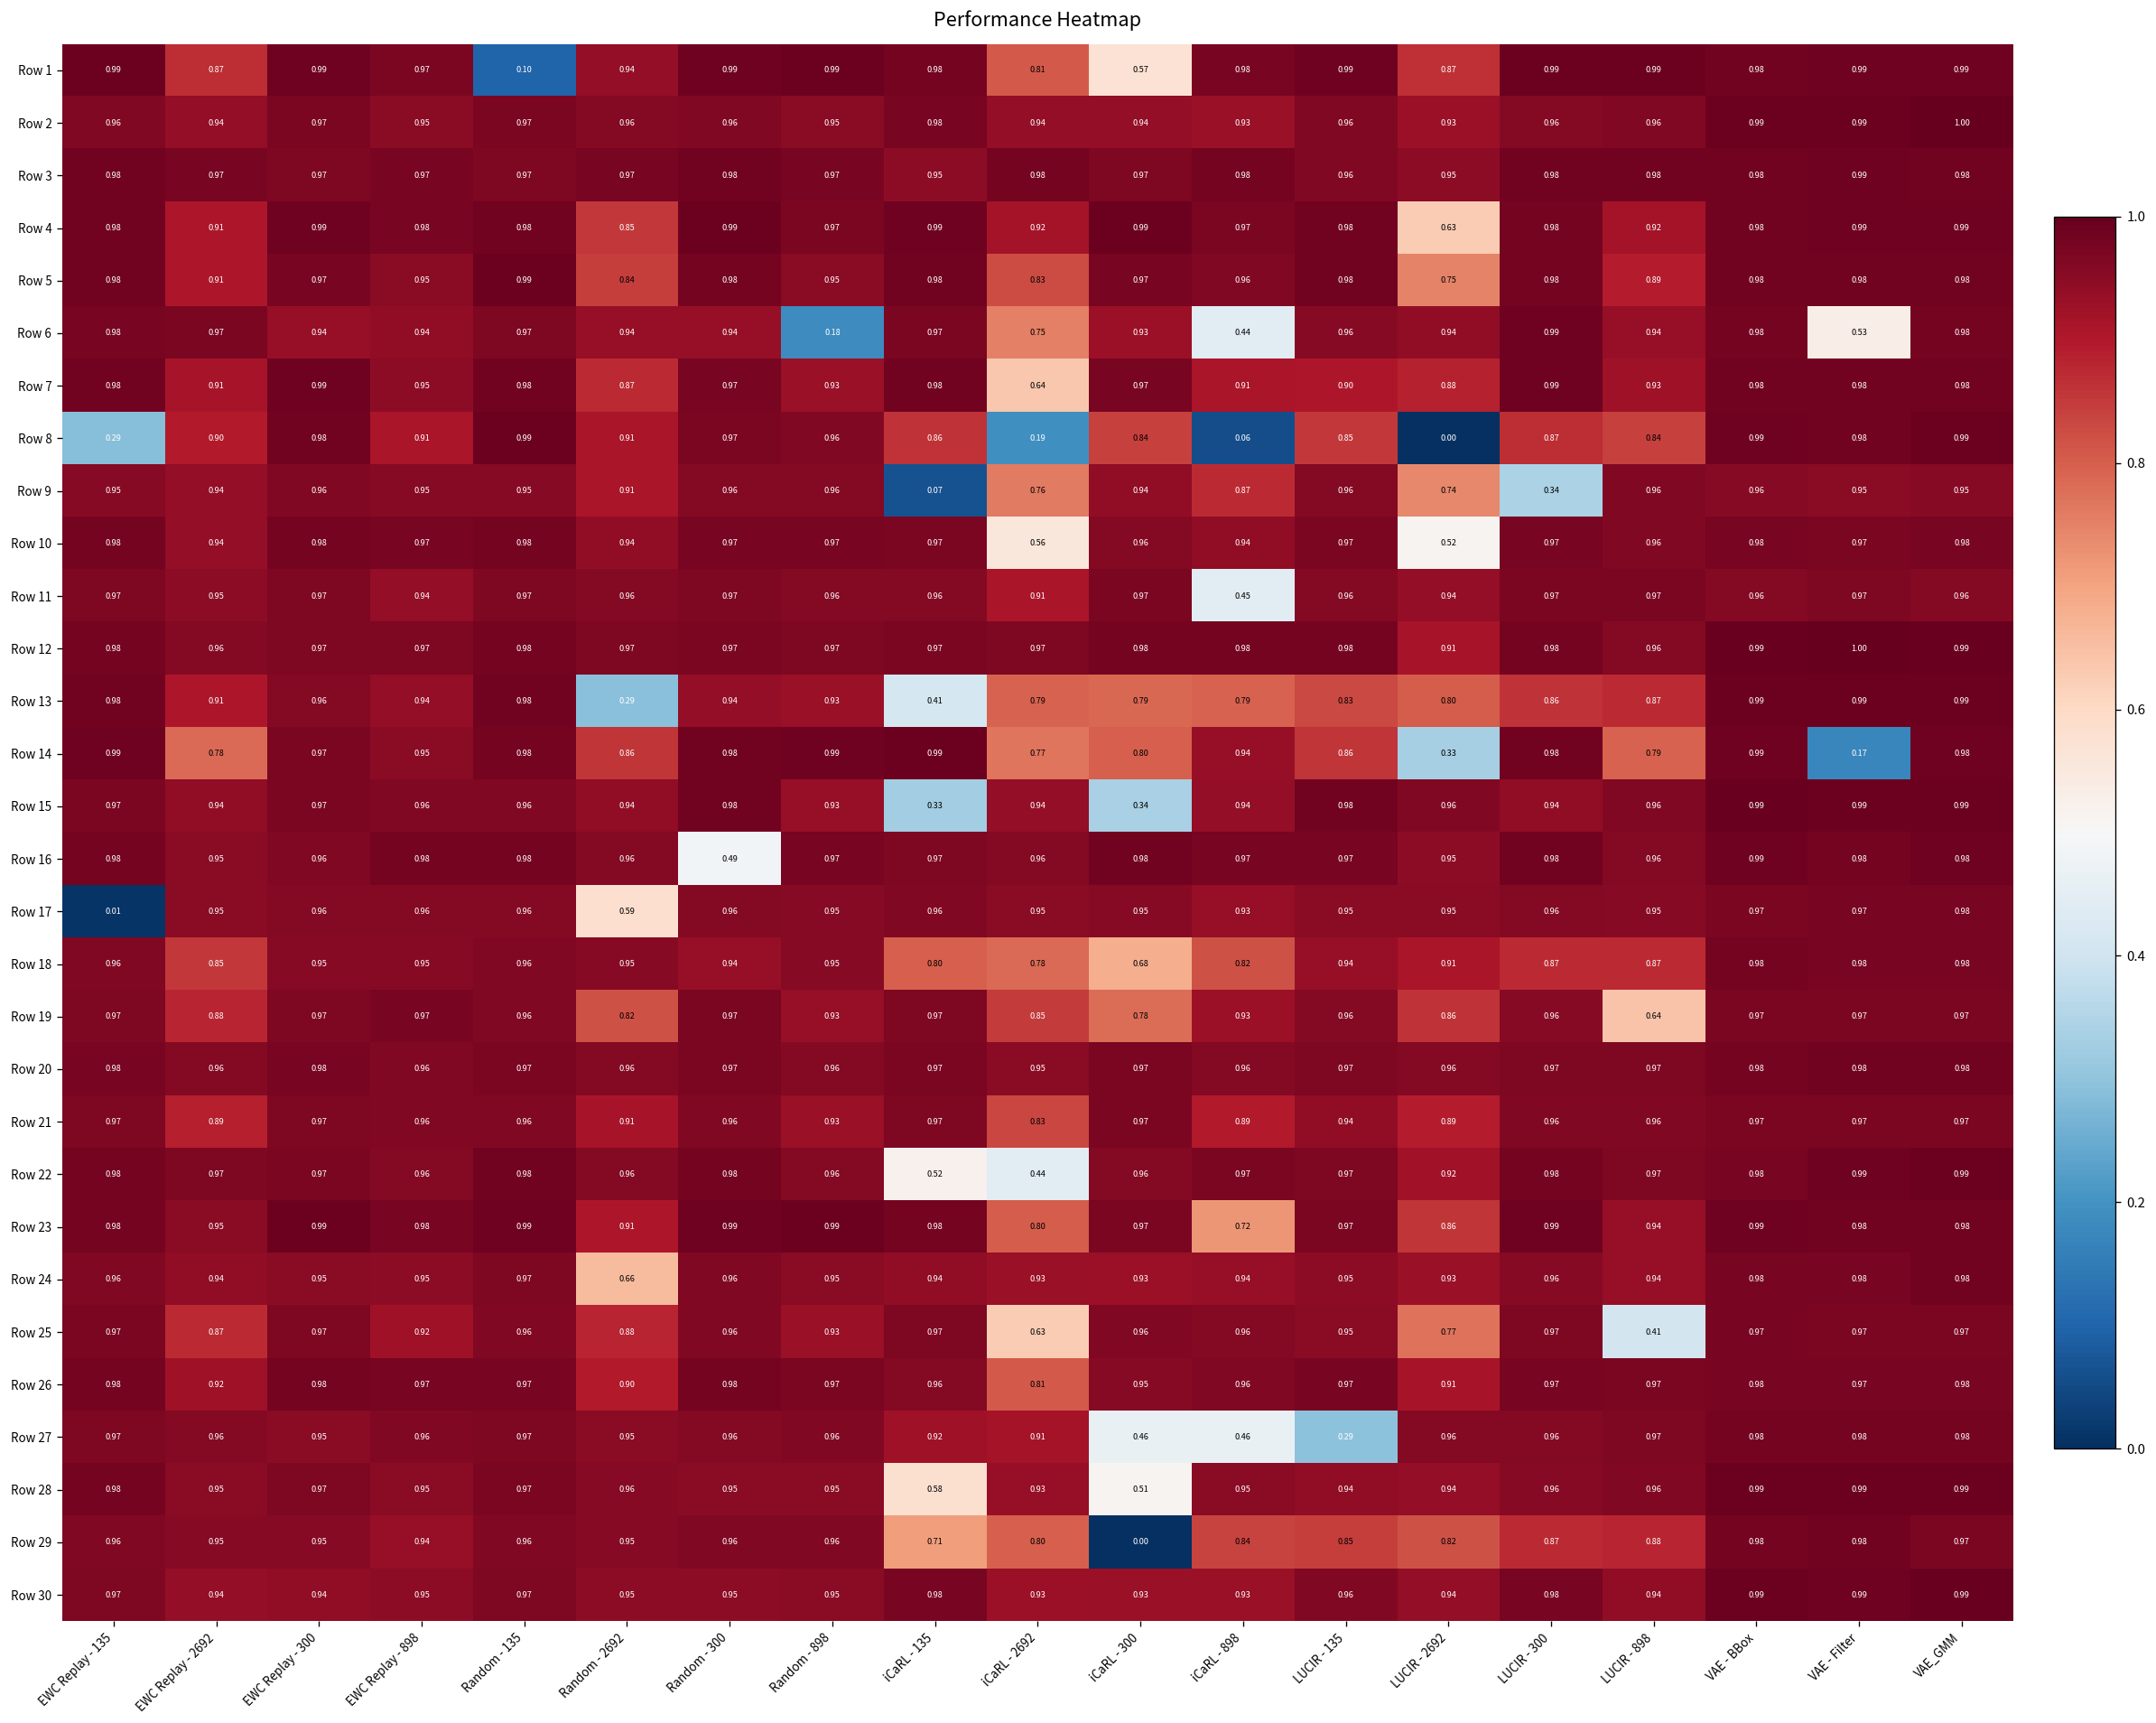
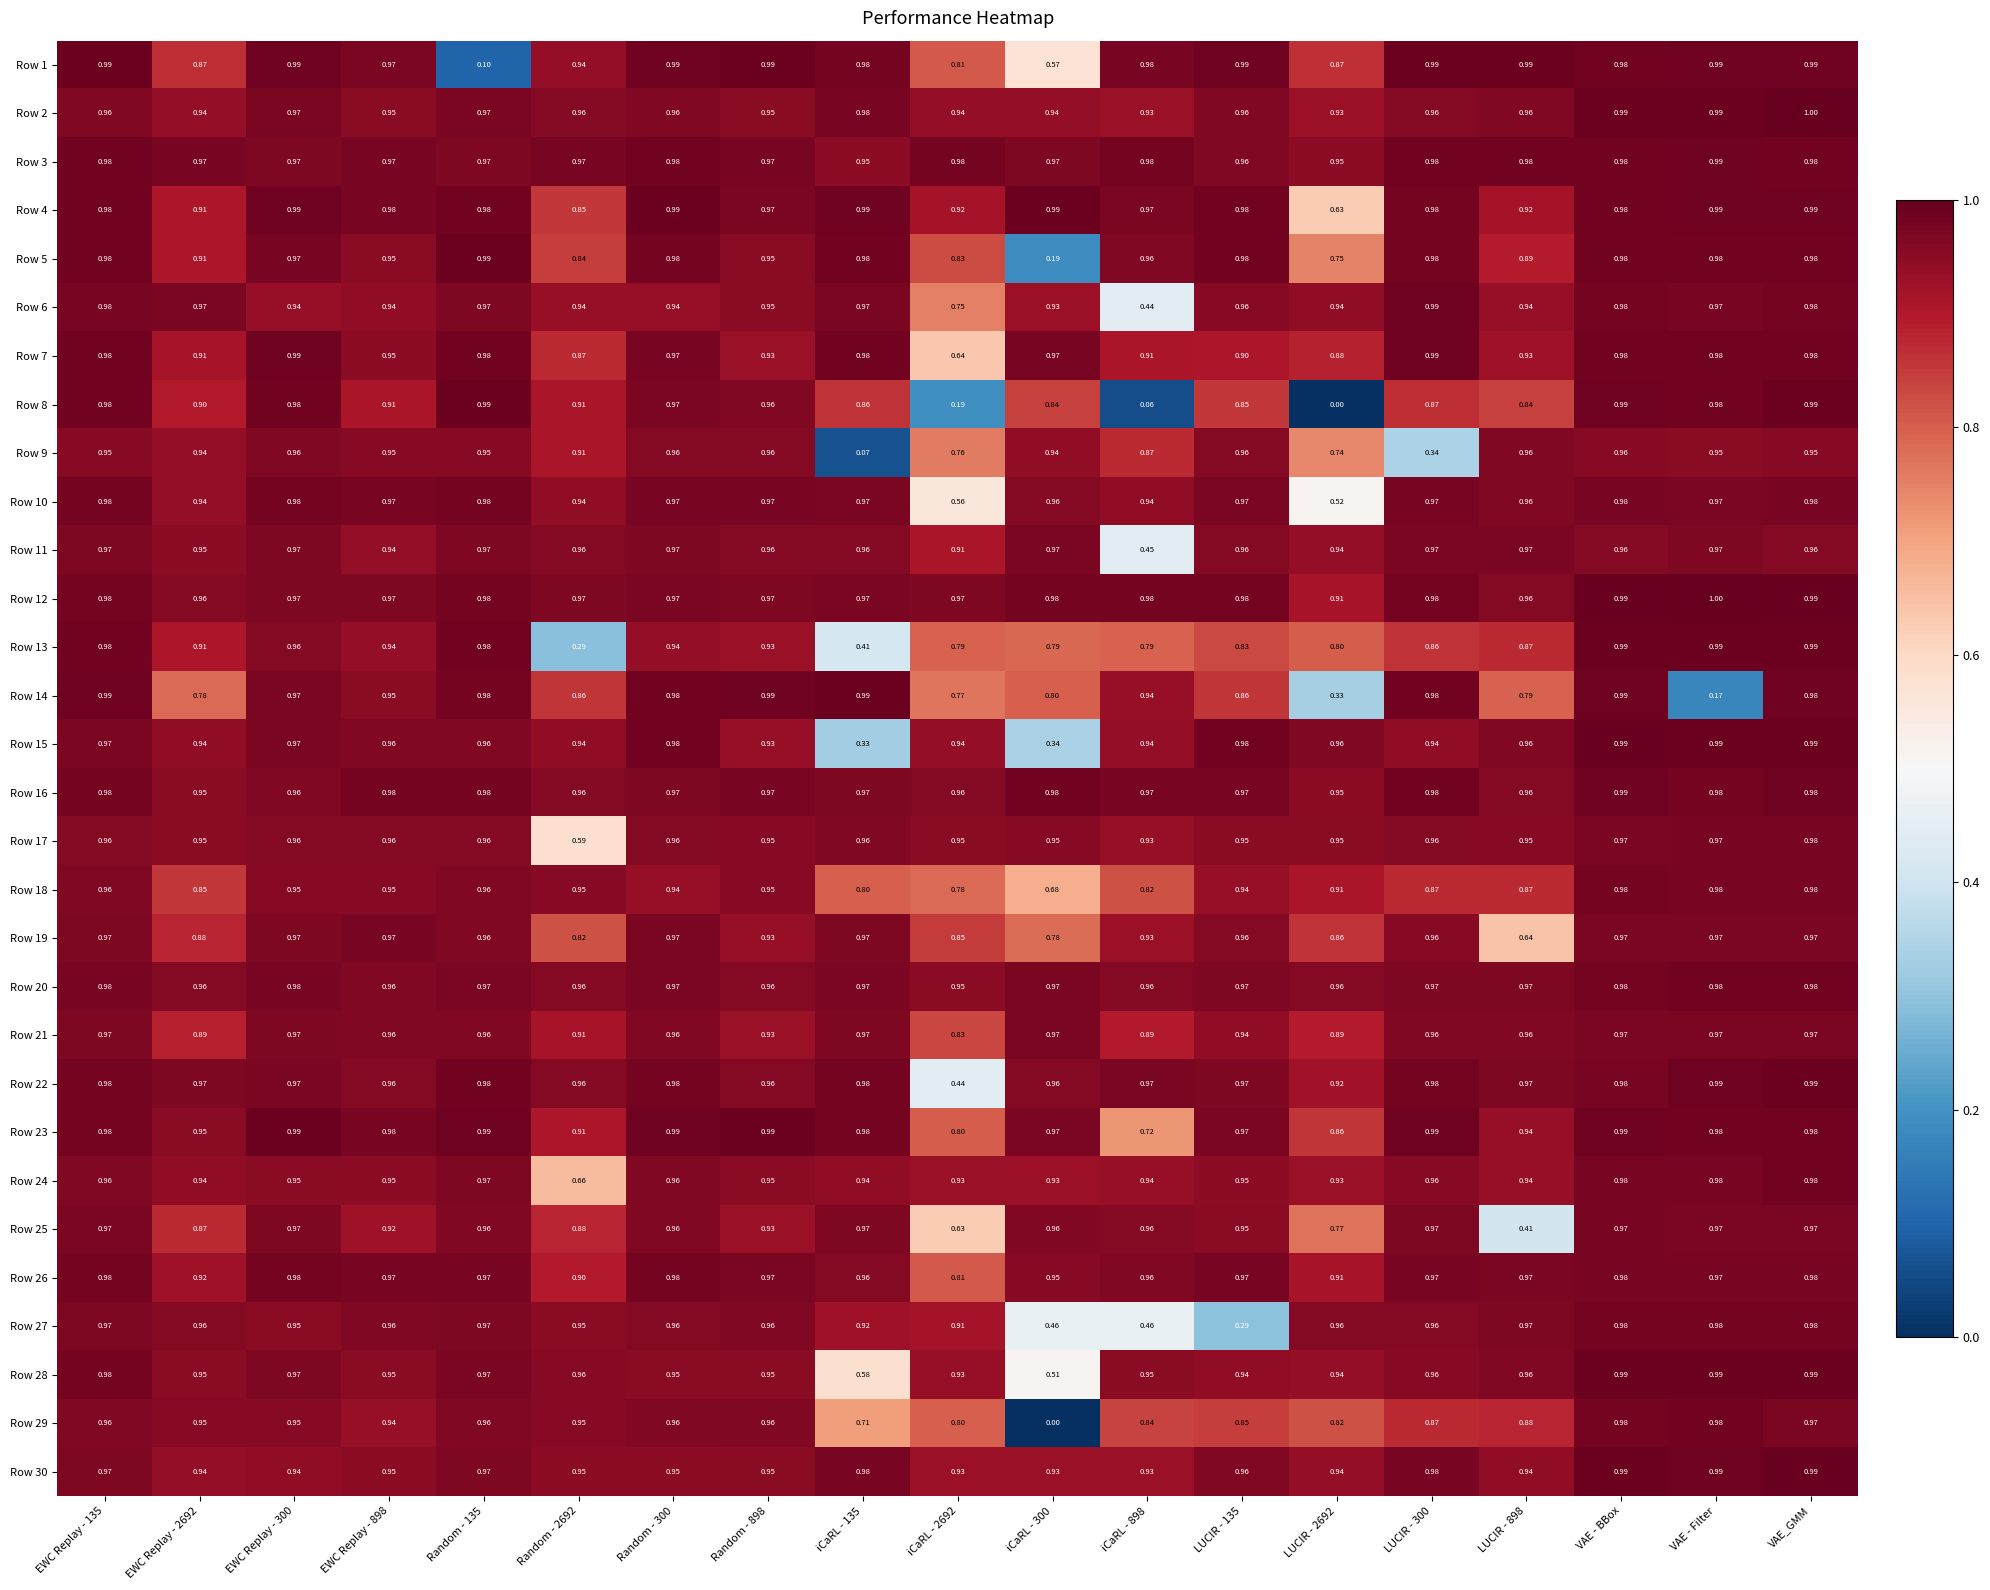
  {
    "Row 5": {
      "EWC Replay - 135": 0.98,
      "EWC Replay - 2692": 0.91,
      "EWC Replay - 300": 0.97,
      "EWC Replay - 898": 0.95,
      "Random - 135": 0.99,
      "Random - 2692": 0.84,
      "Random - 300": 0.98,
      "Random - 898": 0.95,
      "iCaRL - 135": 0.98,
      "iCaRL - 2692": 0.83,
-     "iCaRL - 300": 0.97,
+     "iCaRL - 300": 0.19,
      "iCaRL - 898": 0.96,
      "LUCIR - 135": 0.98,
      "LUCIR - 2692": 0.75,
      "LUCIR - 300": 0.98,
      "LUCIR - 898": 0.89,
      "VAE - BBox": 0.98,
      "VAE - Filter": 0.98,
      "VAE_GMM": 0.98
    },
    "Row 6": {
      "EWC Replay - 135": 0.98,
      "EWC Replay - 2692": 0.97,
      "EWC Replay - 300": 0.94,
      "EWC Replay - 898": 0.94,
      "Random - 135": 0.97,
      "Random - 2692": 0.94,
      "Random - 300": 0.94,
-     "Random - 898": 0.18,
+     "Random - 898": 0.95,
      "iCaRL - 135": 0.97,
      "iCaRL - 2692": 0.75,
      "iCaRL - 300": 0.93,
      "iCaRL - 898": 0.44,
      "LUCIR - 135": 0.96,
      "LUCIR - 2692": 0.94,
      "LUCIR - 300": 0.99,
      "LUCIR - 898": 0.94,
      "VAE - BBox": 0.98,
-     "VAE - Filter": 0.53,
+     "VAE - Filter": 0.97,
      "VAE_GMM": 0.98
    },
    "Row 8": {
-     "EWC Replay - 135": 0.29,
+     "EWC Replay - 135": 0.98,
      "EWC Replay - 2692": 0.90,
      "EWC Replay - 300": 0.98,
      "EWC Replay - 898": 0.91,
      "Random - 135": 0.99,
      "Random - 2692": 0.91,
      "Random - 300": 0.97,
      "Random - 898": 0.96,
      "iCaRL - 135": 0.86,
      "iCaRL - 2692": 0.19,
      "iCaRL - 300": 0.84,
      "iCaRL - 898": 0.06,
      "LUCIR - 135": 0.85,
      "LUCIR - 2692": 0.00,
      "LUCIR - 300": 0.87,
      "LUCIR - 898": 0.84,
      "VAE - BBox": 0.99,
      "VAE - Filter": 0.98,
      "VAE_GMM": 0.99
    },
    "Row 16": {
      "EWC Replay - 135": 0.98,
      "EWC Replay - 2692": 0.95,
      "EWC Replay - 300": 0.96,
      "EWC Replay - 898": 0.98,
      "Random - 135": 0.98,
      "Random - 2692": 0.96,
-     "Random - 300": 0.49,
+     "Random - 300": 0.97,
      "Random - 898": 0.97,
      "iCaRL - 135": 0.97,
      "iCaRL - 2692": 0.96,
      "iCaRL - 300": 0.98,
      "iCaRL - 898": 0.97,
      "LUCIR - 135": 0.97,
      "LUCIR - 2692": 0.95,
      "LUCIR - 300": 0.98,
      "LUCIR - 898": 0.96,
      "VAE - BBox": 0.99,
      "VAE - Filter": 0.98,
      "VAE_GMM": 0.98
    },
    "Row 17": {
-     "EWC Replay - 135": 0.01,
+     "EWC Replay - 135": 0.96,
      "EWC Replay - 2692": 0.95,
      "EWC Replay - 300": 0.96,
      "EWC Replay - 898": 0.96,
      "Random - 135": 0.96,
      "Random - 2692": 0.59,
      "Random - 300": 0.96,
      "Random - 898": 0.95,
      "iCaRL - 135": 0.96,
      "iCaRL - 2692": 0.95,
      "iCaRL - 300": 0.95,
      "iCaRL - 898": 0.93,
      "LUCIR - 135": 0.95,
      "LUCIR - 2692": 0.95,
      "LUCIR - 300": 0.96,
      "LUCIR - 898": 0.95,
      "VAE - BBox": 0.97,
      "VAE - Filter": 0.97,
      "VAE_GMM": 0.98
    },
    "Row 22": {
      "EWC Replay - 135": 0.98,
      "EWC Replay - 2692": 0.97,
      "EWC Replay - 300": 0.97,
      "EWC Replay - 898": 0.96,
      "Random - 135": 0.98,
      "Random - 2692": 0.96,
      "Random - 300": 0.98,
      "Random - 898": 0.96,
-     "iCaRL - 135": 0.52,
+     "iCaRL - 135": 0.98,
      "iCaRL - 2692": 0.44,
      "iCaRL - 300": 0.96,
      "iCaRL - 898": 0.97,
      "LUCIR - 135": 0.97,
      "LUCIR - 2692": 0.92,
      "LUCIR - 300": 0.98,
      "LUCIR - 898": 0.97,
      "VAE - BBox": 0.98,
      "VAE - Filter": 0.99,
      "VAE_GMM": 0.99
    }
  }
